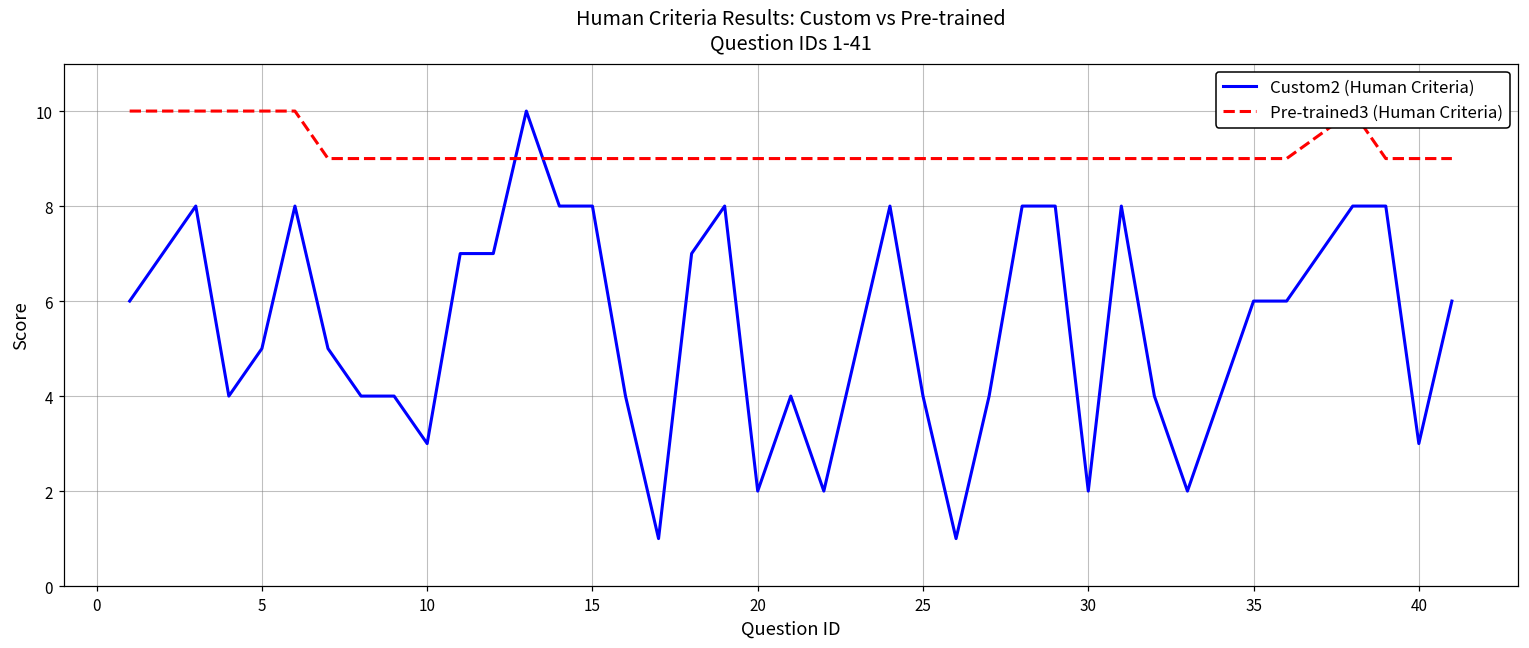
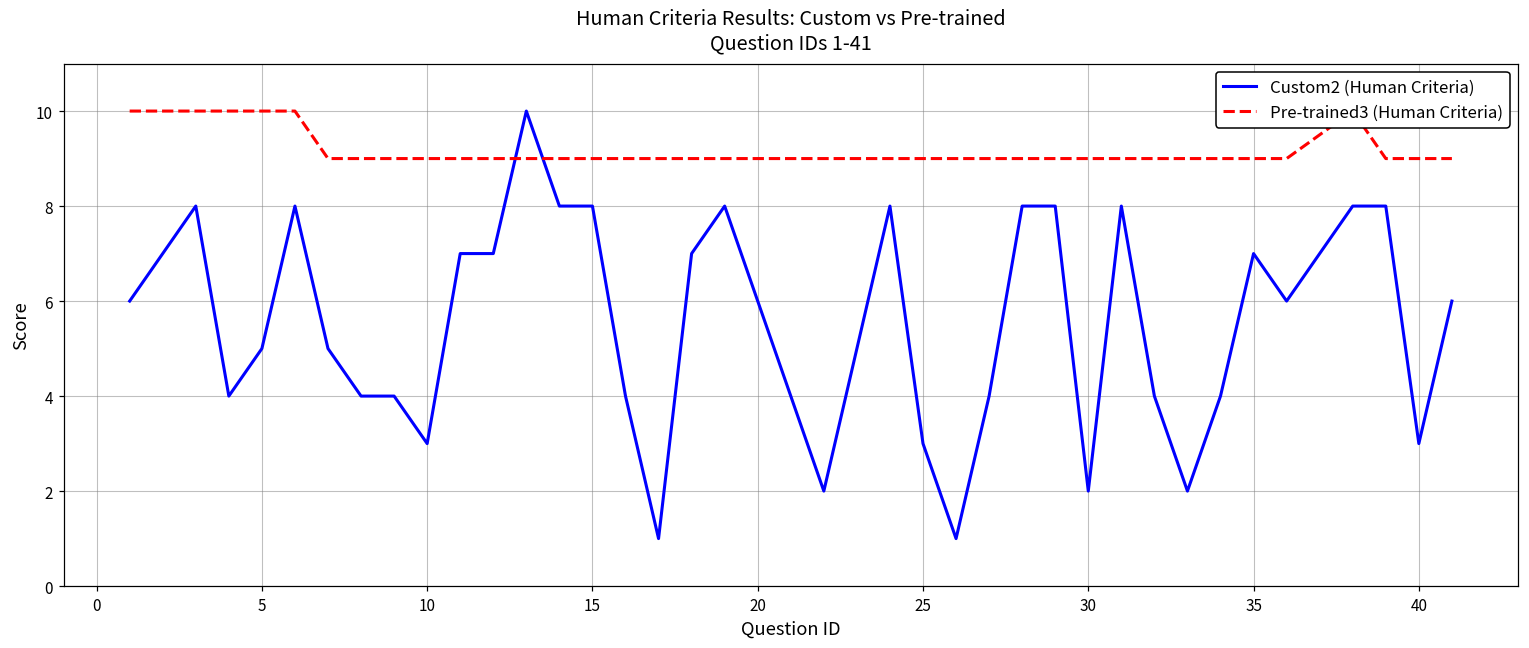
  {
    "Custom2 (Human Criteria)": {
      "5": 5,
      "10": 3,
      "15": 8,
-     "20": 2,
-     "25": 4,
+     "20": 6,
+     "25": 3,
      "30": 2,
-     "35": 6,
+     "35": 7,
      "40": 3
    },
    "Pre-trained3 (Human Criteria)": {
      "5": 10,
      "10": 9,
      "15": 9,
      "20": 9,
      "25": 9,
      "30": 9,
      "35": 9,
      "40": 9
    }
  }
